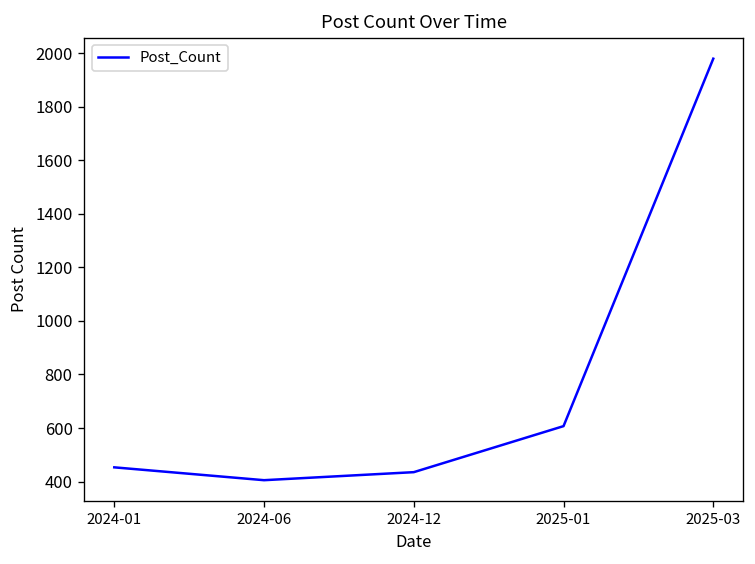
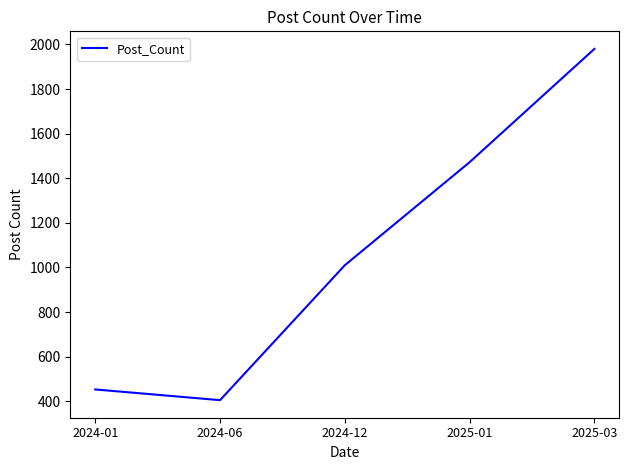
  {
    "2024-01": 450,
    "2024-06": 410,
-   "2024-12": 440,
-   "2025-01": 610,
+   "2024-12": 1010,
+   "2025-01": 1470,
    "2025-03": 1980
  }
